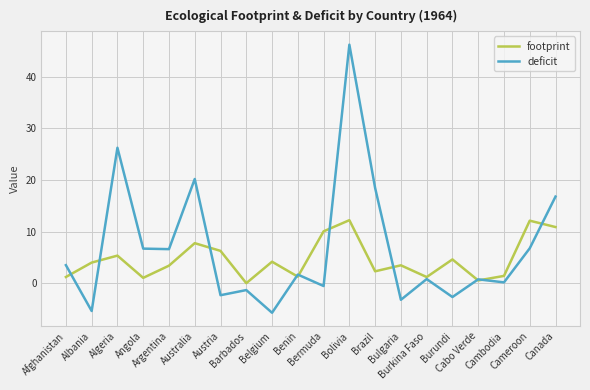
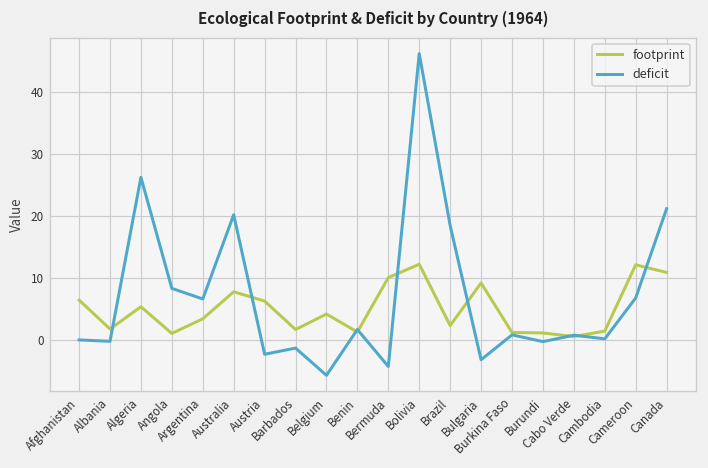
  {
    "footprint": {
-     "Afghanistan": 1,
-     "Albania": 4,
+     "Afghanistan": 6,
+     "Albania": 2,
      "Algeria": 5,
      "Angola": 1,
      "Argentina": 3,
      "Australia": 8,
      "Austria": 6,
-     "Barbados": 0,
+     "Barbados": 2,
      "Belgium": 4,
      "Bermuda": 10,
      "Bolivia": 12,
      "Brazil": 2,
-     "Bulgaria": 3,
-     "Burundi": 5,
+     "Bulgaria": 9,
+     "Burundi": 1,
      "Cambodia": 1,
      "Cameroon": 12,
      "Canada": 11
    },
    "deficit": {
-     "Afghanistan": 4,
-     "Albania": -5,
+     "Afghanistan": 0,
+     "Albania": 0,
      "Algeria": 26,
-     "Angola": 7,
+     "Angola": 8,
      "Argentina": 7,
      "Australia": 20,
      "Austria": -2,
      "Barbados": -1,
      "Belgium": -6,
-     "Bermuda": -1,
+     "Bermuda": -4,
      "Bolivia": 46,
      "Brazil": 18,
      "Bulgaria": -3,
-     "Burundi": -3,
+     "Burundi": 0,
      "Cambodia": 0,
      "Cameroon": 7,
-     "Canada": 17
+     "Canada": 21
    }
  }
